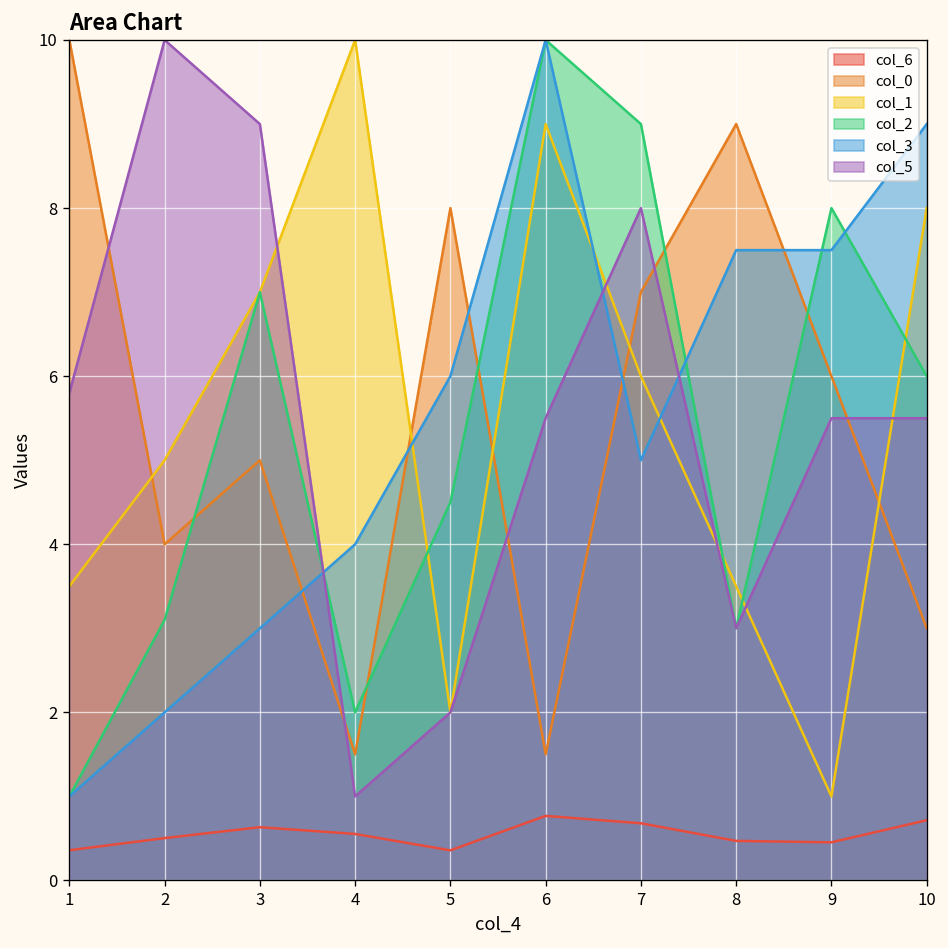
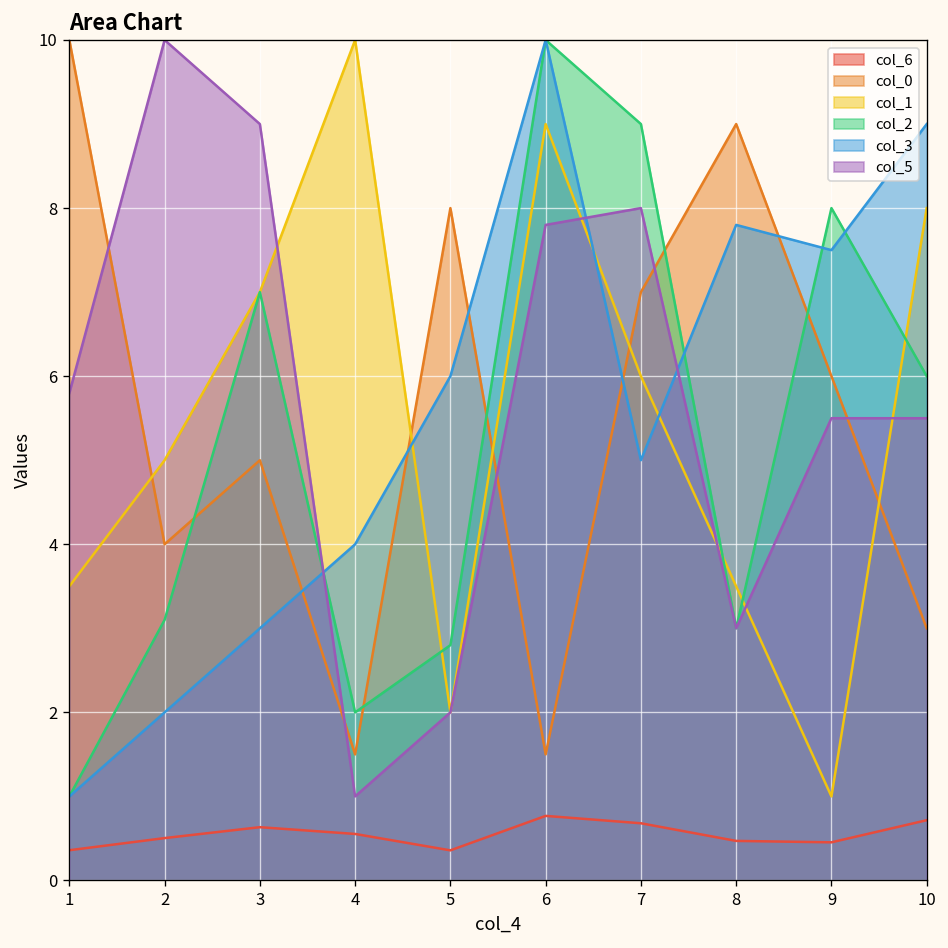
  {
    "col_2": {
      "2": 3.1,
      "4": 2.0,
-     "5": 4.5,
+     "5": 2.8,
      "7": 9.0,
      "9": 8.0,
      "10": 6.0
    },
    "col_3": {
      "2": 2.0,
      "3": 3.0,
      "4": 4.0,
      "5": 6.0,
      "7": 5.0,
-     "8": 7.5,
+     "8": 7.8,
      "9": 7.5,
      "10": 9.0
    },
    "col_5": {
      "1": 5.8,
      "2": 10.0,
      "3": 9.0,
      "4": 1.0,
-     "6": 5.5,
+     "6": 7.8,
      "7": 8.0,
      "9": 5.5,
      "10": 5.5
    }
  }
